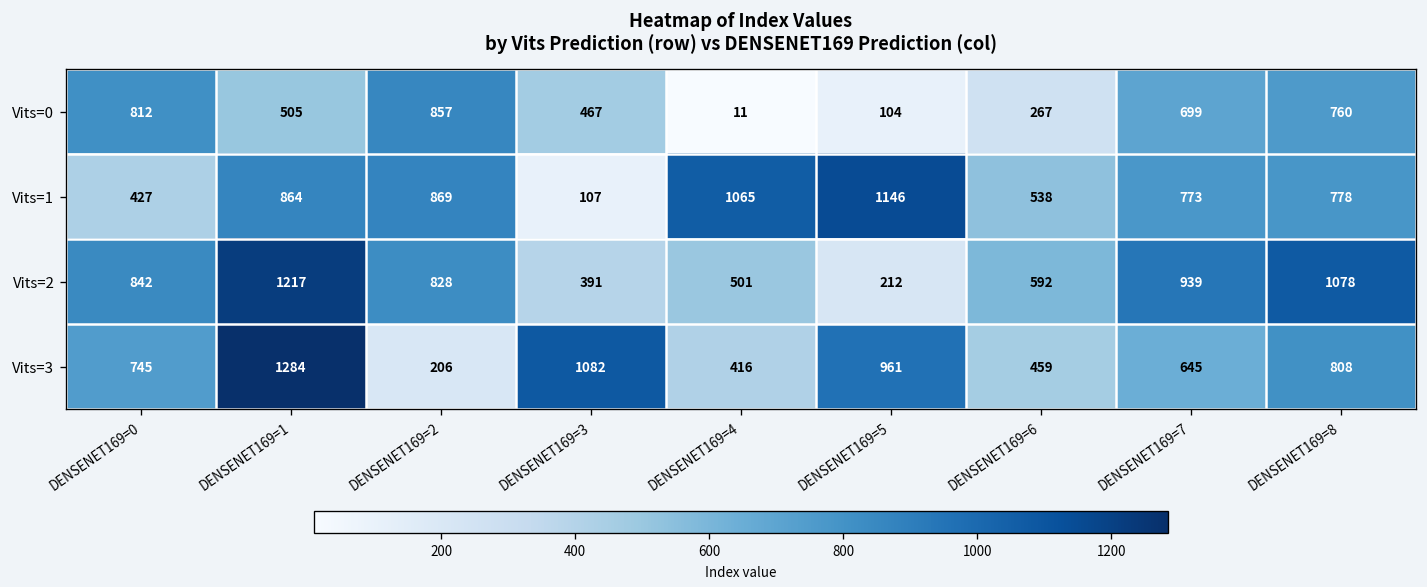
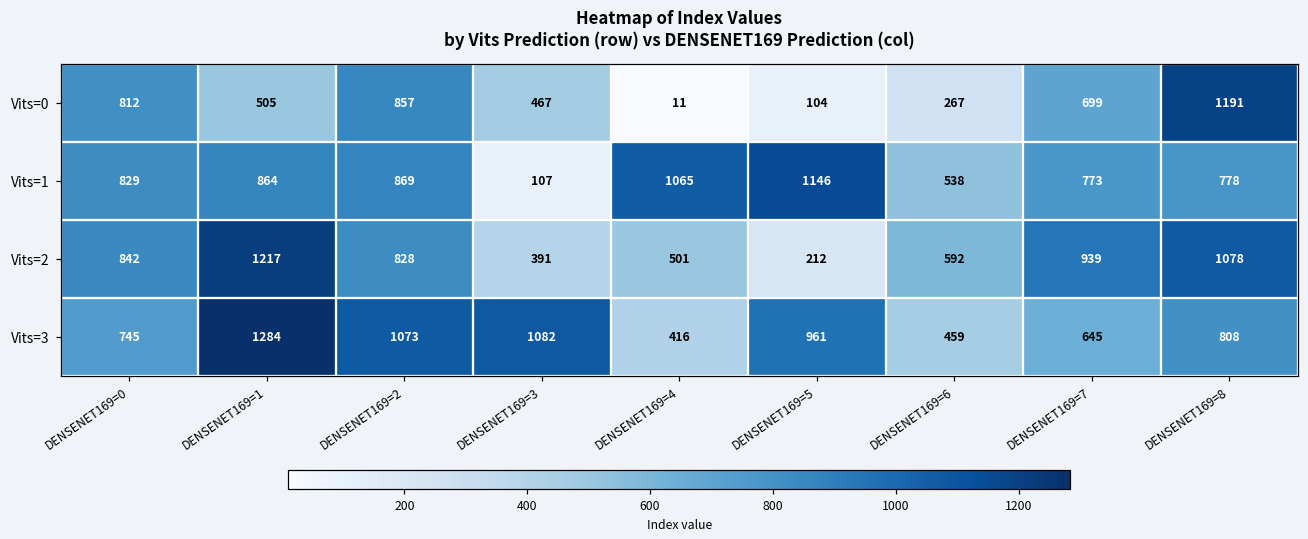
  {
    "Vits=0": {
      "DENSENET169=0": 812,
      "DENSENET169=1": 505,
      "DENSENET169=2": 857,
      "DENSENET169=3": 467,
      "DENSENET169=4": 11,
      "DENSENET169=5": 104,
      "DENSENET169=6": 267,
      "DENSENET169=7": 699,
-     "DENSENET169=8": 760
+     "DENSENET169=8": 1191
    },
    "Vits=1": {
-     "DENSENET169=0": 427,
+     "DENSENET169=0": 829,
      "DENSENET169=1": 864,
      "DENSENET169=2": 869,
      "DENSENET169=3": 107,
      "DENSENET169=4": 1065,
      "DENSENET169=5": 1146,
      "DENSENET169=6": 538,
      "DENSENET169=7": 773,
      "DENSENET169=8": 778
    },
    "Vits=2": {
      "DENSENET169=0": 842,
      "DENSENET169=1": 1217,
      "DENSENET169=2": 828,
      "DENSENET169=3": 391,
      "DENSENET169=4": 501,
      "DENSENET169=5": 212,
      "DENSENET169=6": 592,
      "DENSENET169=7": 939,
      "DENSENET169=8": 1078
    },
    "Vits=3": {
      "DENSENET169=0": 745,
      "DENSENET169=1": 1284,
-     "DENSENET169=2": 206,
+     "DENSENET169=2": 1073,
      "DENSENET169=3": 1082,
      "DENSENET169=4": 416,
      "DENSENET169=5": 961,
      "DENSENET169=6": 459,
      "DENSENET169=7": 645,
      "DENSENET169=8": 808
    }
  }
